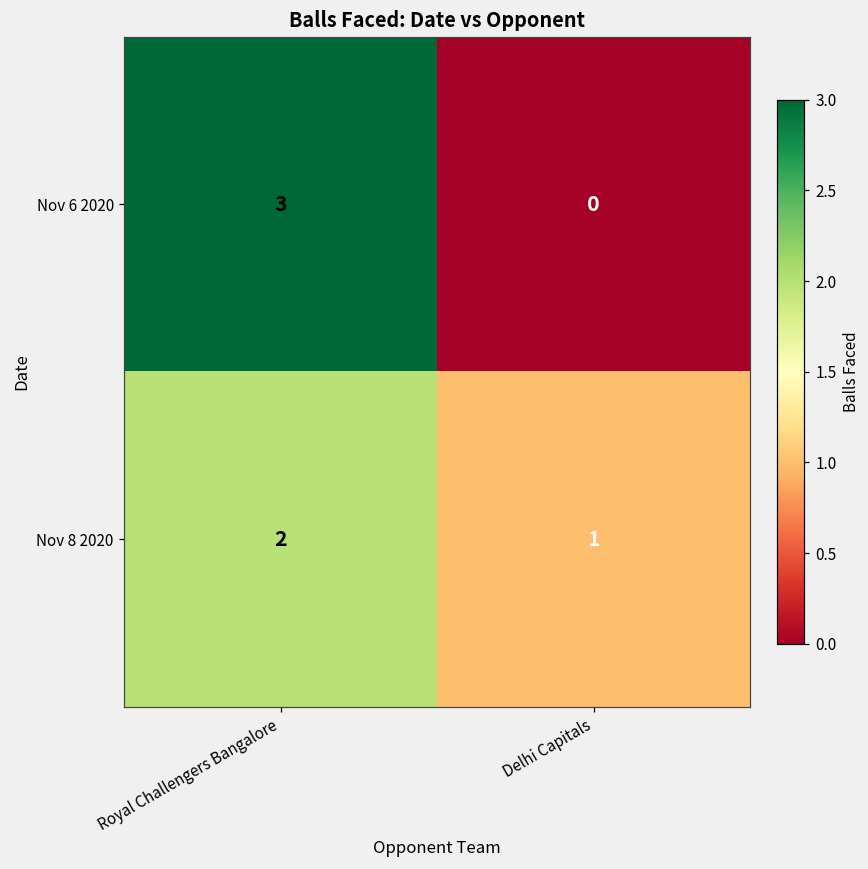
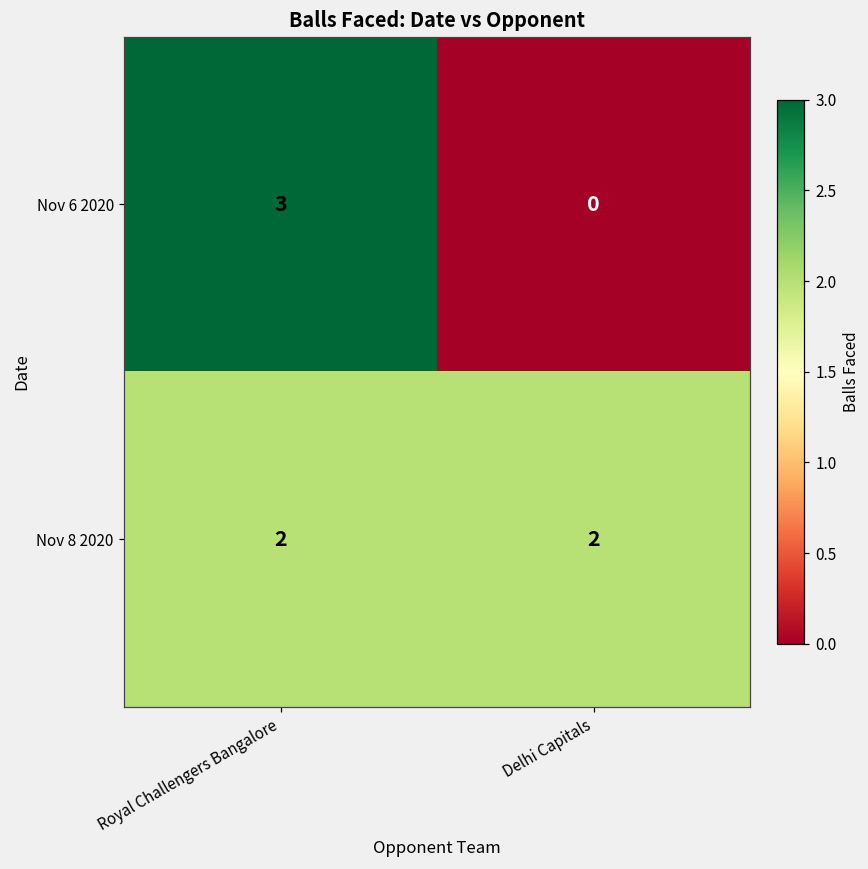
  {
    "Nov 6 2020": {
      "Royal Challengers Bangalore": 3,
      "Delhi Capitals": 0
    },
    "Nov 8 2020": {
      "Royal Challengers Bangalore": 2,
-     "Delhi Capitals": 1
+     "Delhi Capitals": 2
    }
  }
